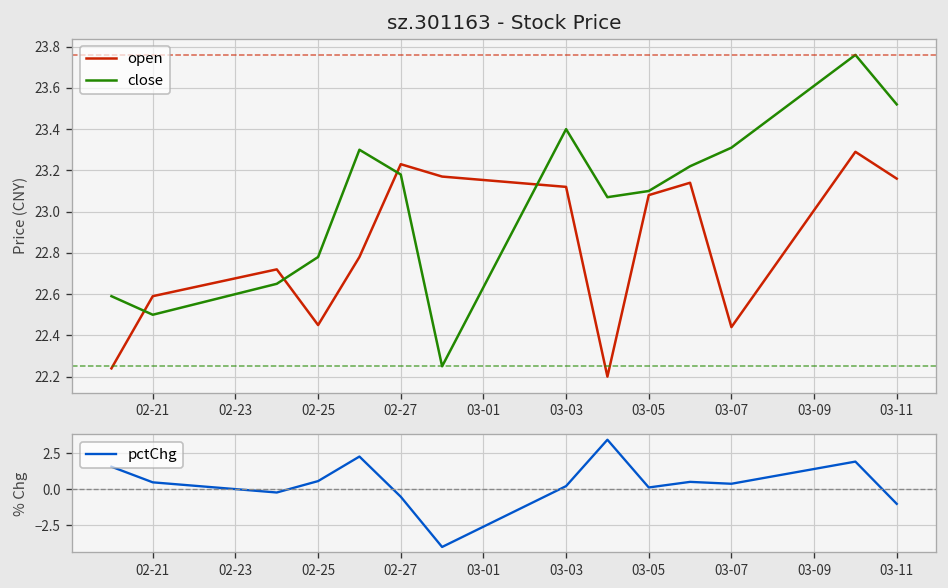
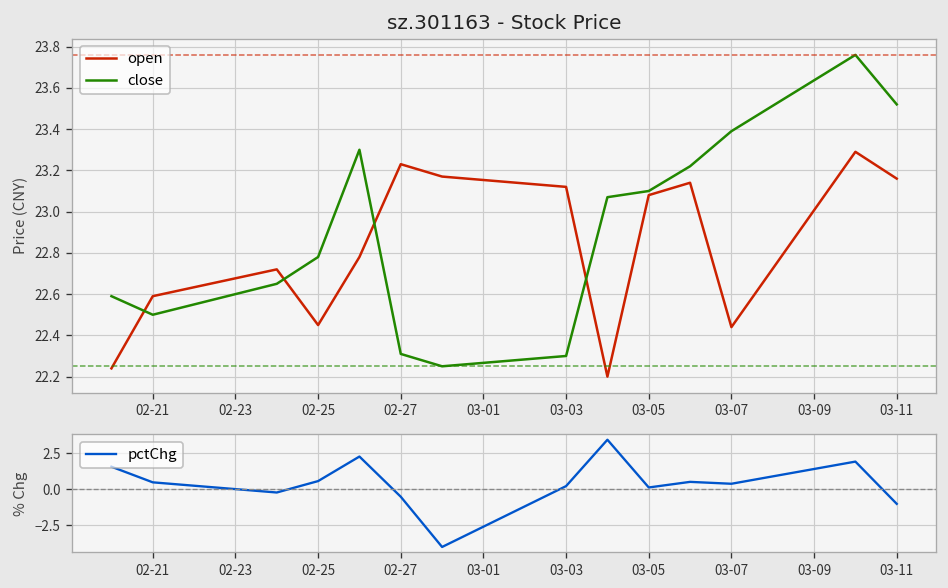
  {
    "sz.301163 - Stock Price": {
      "open": {
        "02-21": 22.59,
        "02-25": 22.45,
        "02-27": 23.23,
        "03-03": 23.12,
        "03-05": 23.08,
        "03-07": 22.44,
        "03-11": 23.16
      },
      "close": {
        "02-21": 22.50,
        "02-25": 22.78,
-       "02-27": 23.18,
-       "03-03": 23.4,
+       "02-27": 22.31,
+       "03-03": 22.3,
        "03-05": 23.10,
-       "03-07": 23.31,
+       "03-07": 23.39,
        "03-11": 23.52
      }
    }
  }
